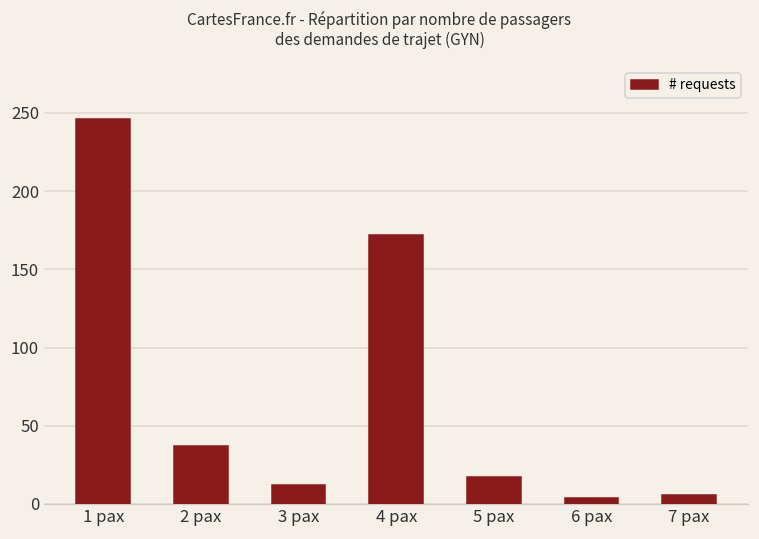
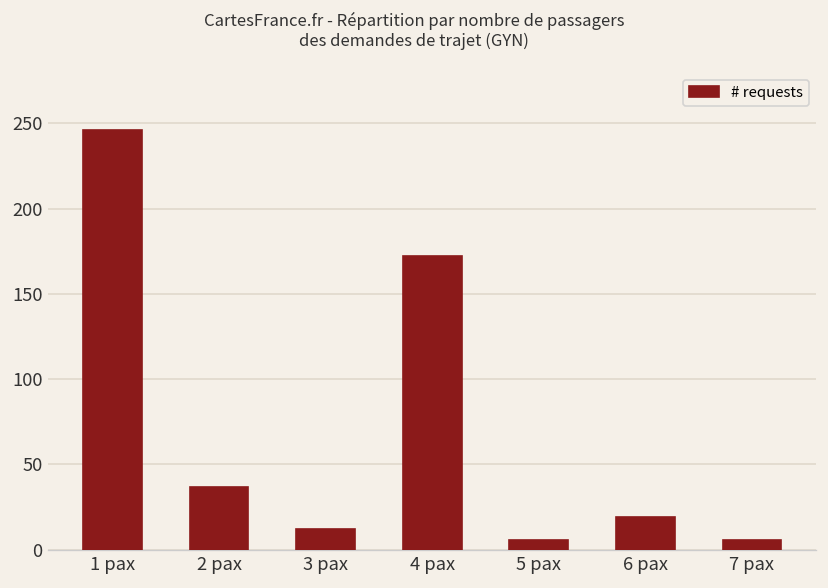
  {
    "1 pax": 246,
    "2 pax": 37,
    "3 pax": 12,
    "4 pax": 172,
-   "5 pax": 17,
-   "6 pax": 4,
+   "5 pax": 6,
+   "6 pax": 19,
    "7 pax": 6
  }
